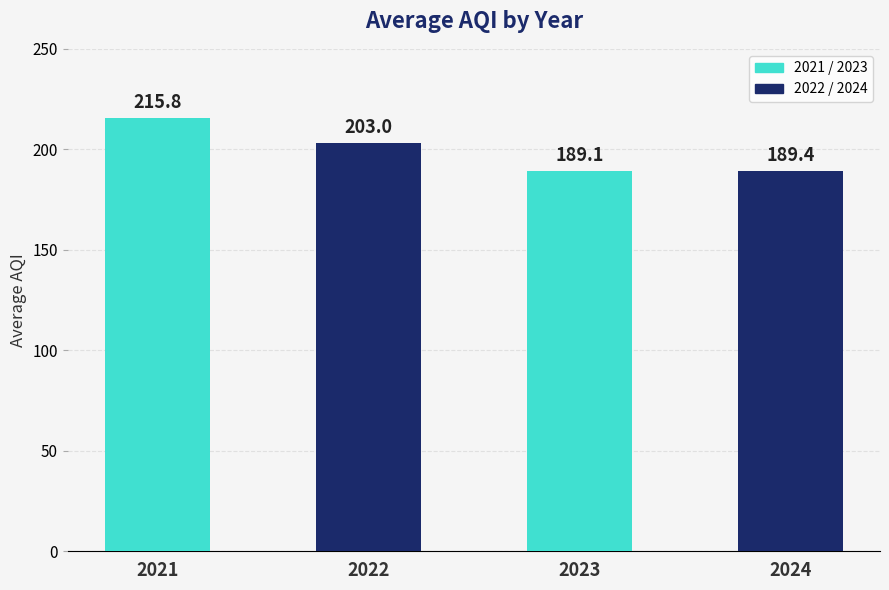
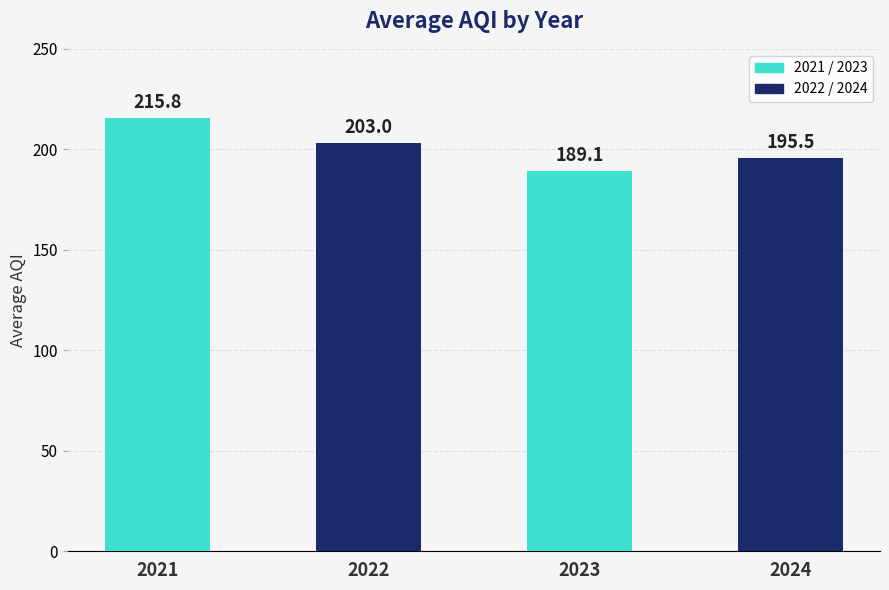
  {
    "2021": 215.8,
    "2022": 203.0,
    "2023": 189.1,
-   "2024": 189.4
+   "2024": 195.5
  }
